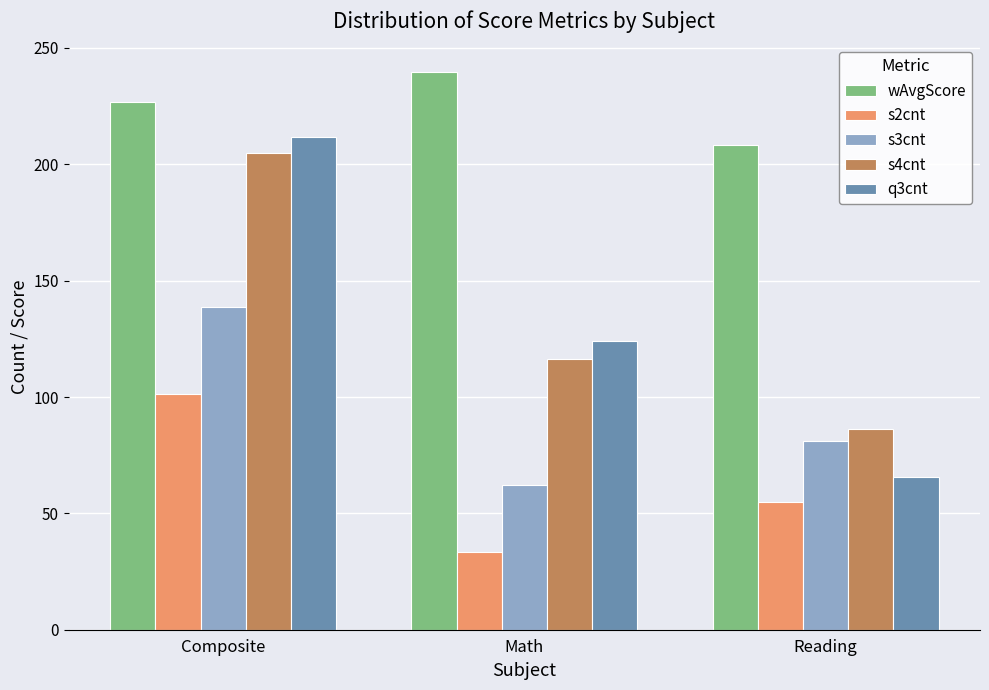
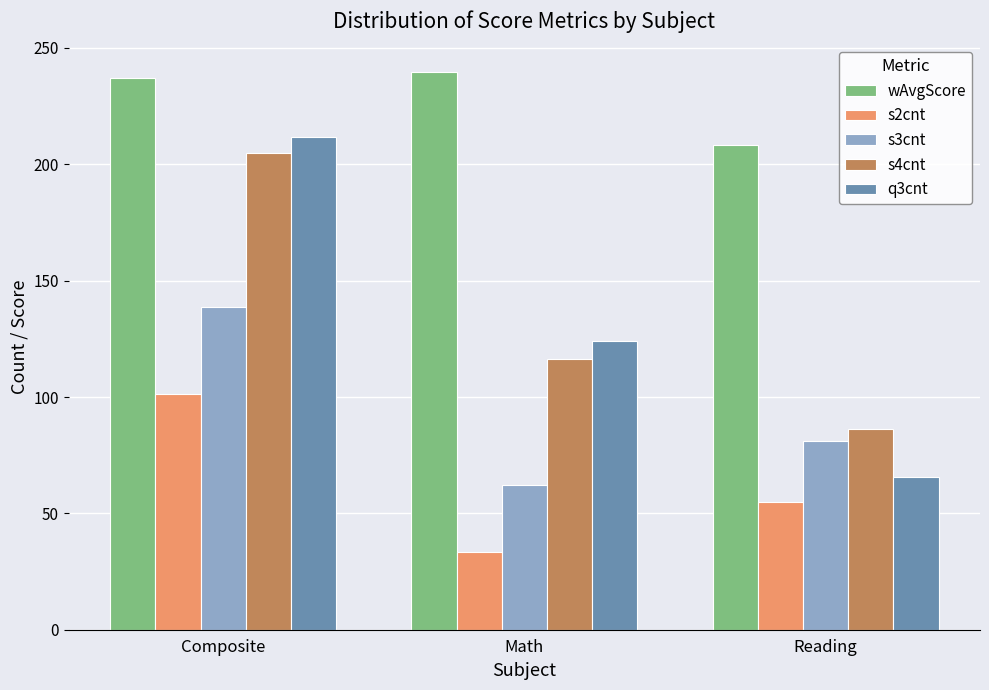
  {
    "wAvgScore": {
-     "Composite": 227,
+     "Composite": 237,
      "Math": 240,
      "Reading": 208
    }
  }
